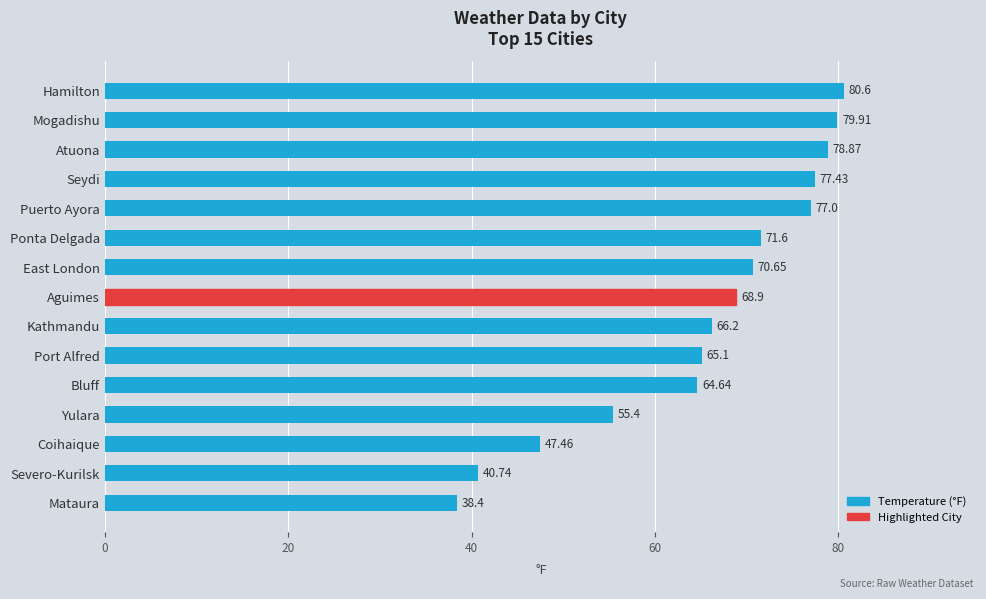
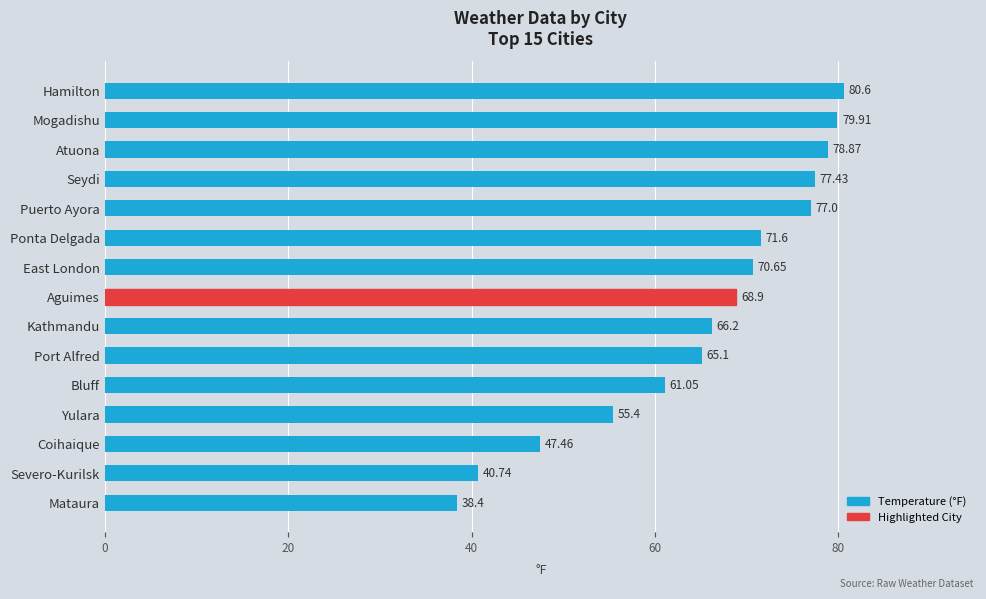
  {
    "Hamilton": 80.6,
    "Mogadishu": 79.91,
    "Atuona": 78.87,
    "Seydi": 77.43,
    "Puerto Ayora": 77.0,
    "Ponta Delgada": 71.6,
    "East London": 70.65,
    "Aguimes": 68.9,
    "Kathmandu": 66.2,
    "Port Alfred": 65.1,
-   "Bluff": 64.64,
+   "Bluff": 61.05,
    "Yulara": 55.4,
    "Coihaique": 47.46,
    "Severo-Kurilsk": 40.74,
    "Mataura": 38.4
  }
